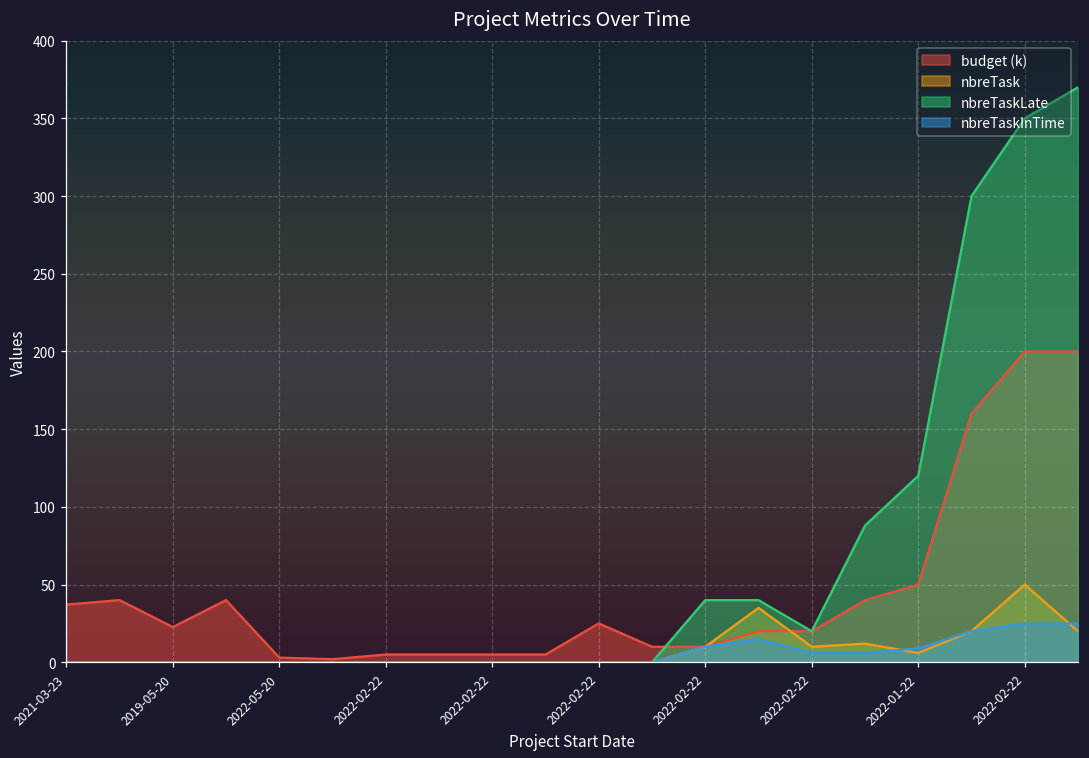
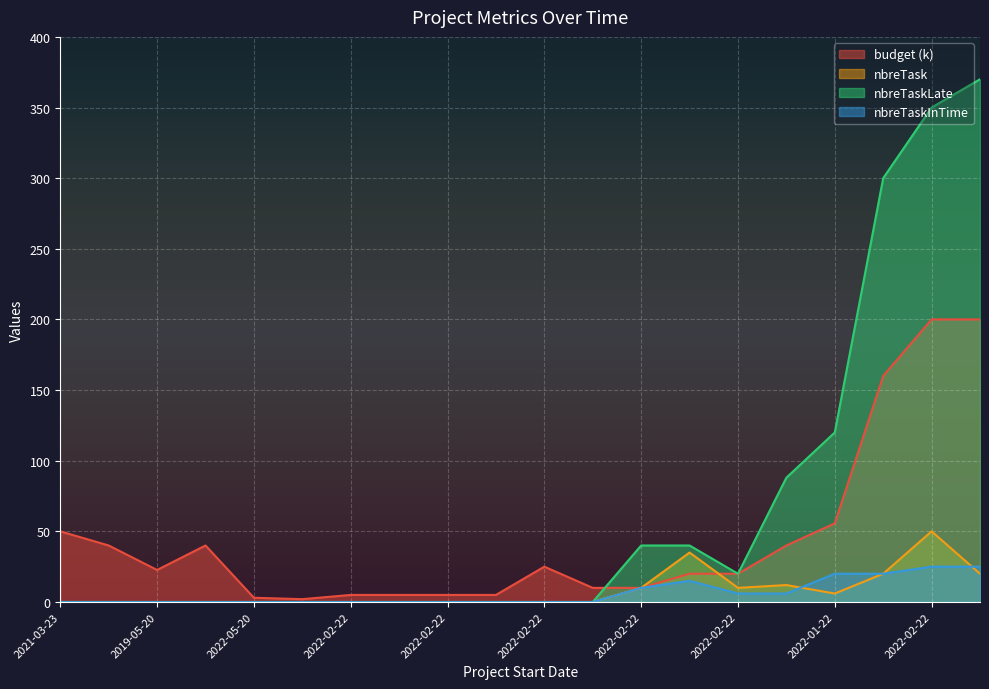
  {
    "budget (k)": {
-     "2021-03-23": 37,
+     "2021-03-23": 50,
      "2019-05-20": 23,
-     "2022-01-22": 50
+     "2022-01-22": 56
    },
    "nbreTask": {
      "2022-01-22": 6
    },
    "nbreTaskLate": {
      "2022-01-22": 120
    },
    "nbreTaskInTime": {
-     "2022-01-22": 9
+     "2022-01-22": 20
    }
  }
